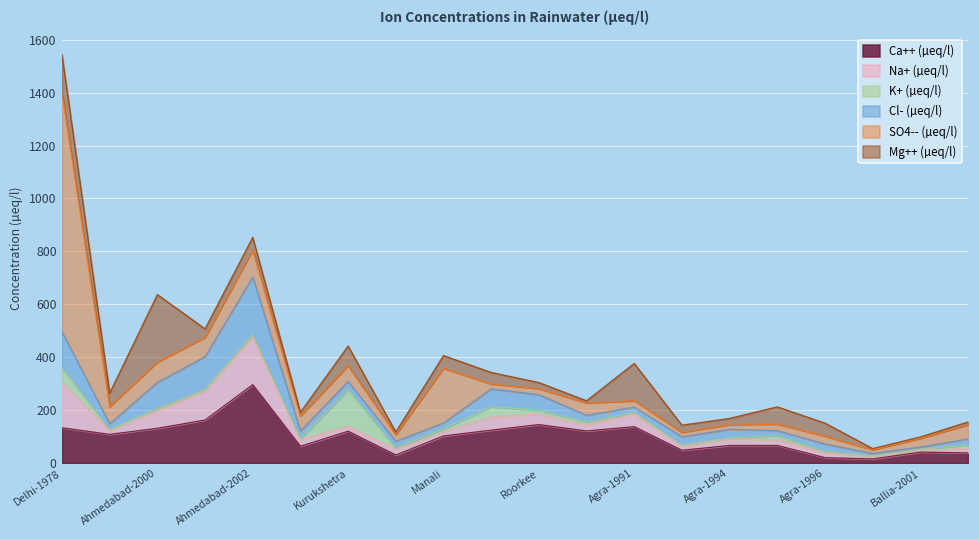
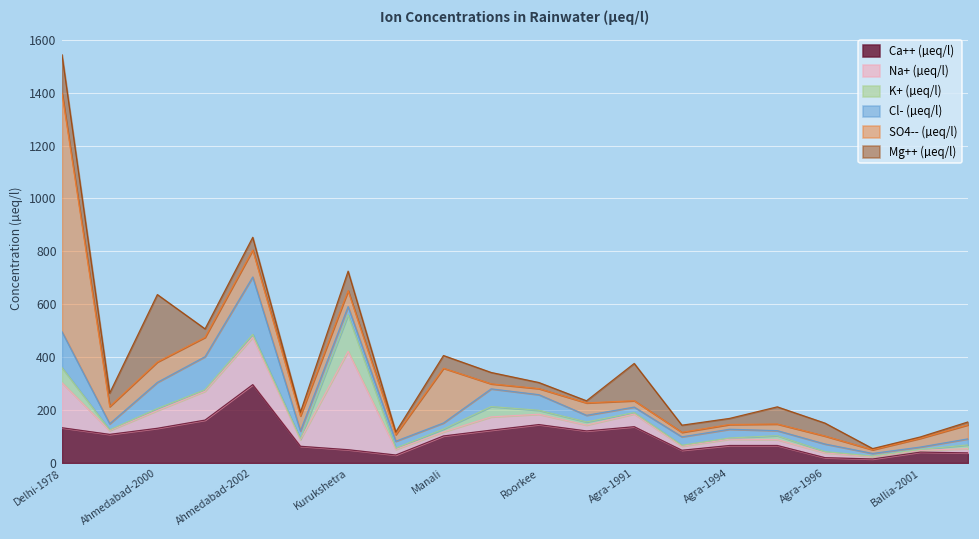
  {
    "Ca++ (µeq/l)": {
      "Delhi-1978": 130,
      "Ahmedabad-2000": 130,
      "Ahmedabad-2002": 300,
-     "Kurukshetra": 120,
+     "Kurukshetra": 50,
      "Manali": 100,
      "Roorkee": 150,
      "Agra-1991": 140,
      "Agra-1994": 70,
      "Agra-1996": 20
    },
    "Na+ (µeq/l)": {
      "Delhi-1978": 170,
      "Ahmedabad-2002": 180,
-     "Kurukshetra": 20,
+     "Kurukshetra": 370,
      "Manali": 20,
      "Roorkee": 40
    },
    "K+ (µeq/l)": {
      "Delhi-1978": 60,
      "Ahmedabad-2002": 10,
      "Kurukshetra": 140,
      "Manali": 10,
      "Roorkee": 20
    },
    "Cl- (µeq/l)": {
      "Delhi-1978": 140,
      "Ahmedabad-2000": 100,
      "Ahmedabad-2002": 220,
      "Kurukshetra": 30,
      "Manali": 20,
      "Roorkee": 60,
      "Agra-1991": 20,
      "Agra-1994": 30,
      "Agra-1996": 30
    },
    "SO4-- (µeq/l)": {
      "Delhi-1978": 900,
      "Ahmedabad-2000": 80,
      "Ahmedabad-2002": 100,
      "Kurukshetra": 60,
      "Manali": 210,
      "Roorkee": 20,
      "Agra-1991": 20,
      "Agra-1994": 20,
      "Agra-1996": 30
    },
    "Mg++ (µeq/l)": {
      "Delhi-1978": 150,
      "Ahmedabad-2000": 260,
      "Ahmedabad-2002": 50,
      "Kurukshetra": 70,
      "Manali": 50,
      "Roorkee": 20,
      "Agra-1991": 140,
      "Agra-1994": 20,
      "Agra-1996": 50
    }
  }
